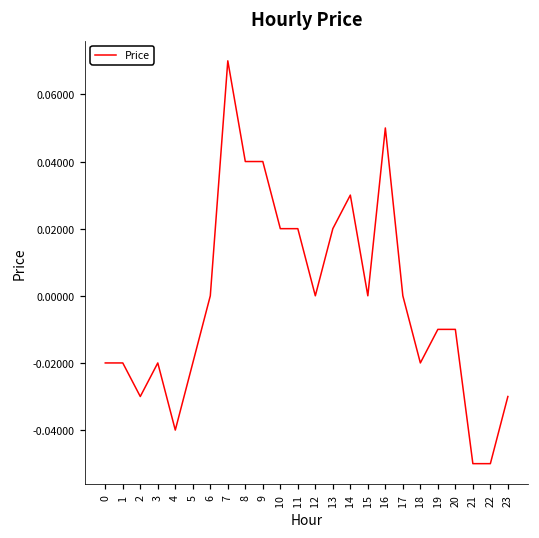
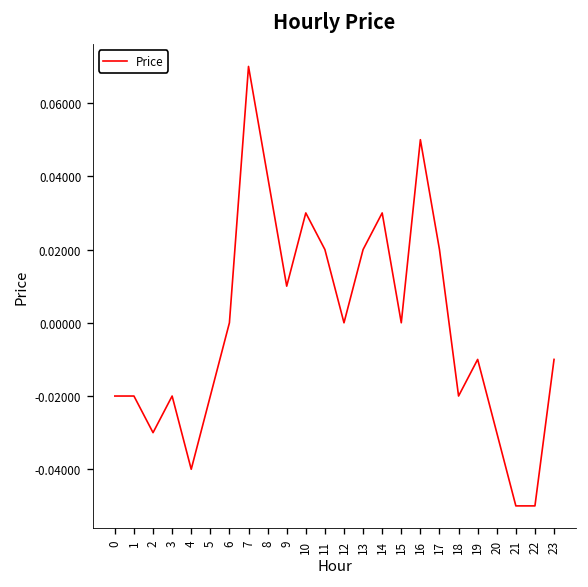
  {
    "0": -0.02,
    "1": -0.02,
    "2": -0.03,
    "3": -0.02,
    "4": -0.04,
    "5": -0.02,
    "6": 0.00,
    "7": 0.07,
    "8": 0.04,
-   "9": 0.04,
-   "10": 0.02,
+   "9": 0.01,
+   "10": 0.03,
    "11": 0.02,
    "12": 0.00,
    "13": 0.02,
    "14": 0.03,
    "15": 0.00,
    "16": 0.05,
-   "17": 0.00,
+   "17": 0.02,
    "18": -0.02,
    "19": -0.01,
-   "20": -0.01,
+   "20": -0.03,
    "21": -0.05,
    "22": -0.05,
-   "23": -0.03
+   "23": -0.01
  }
